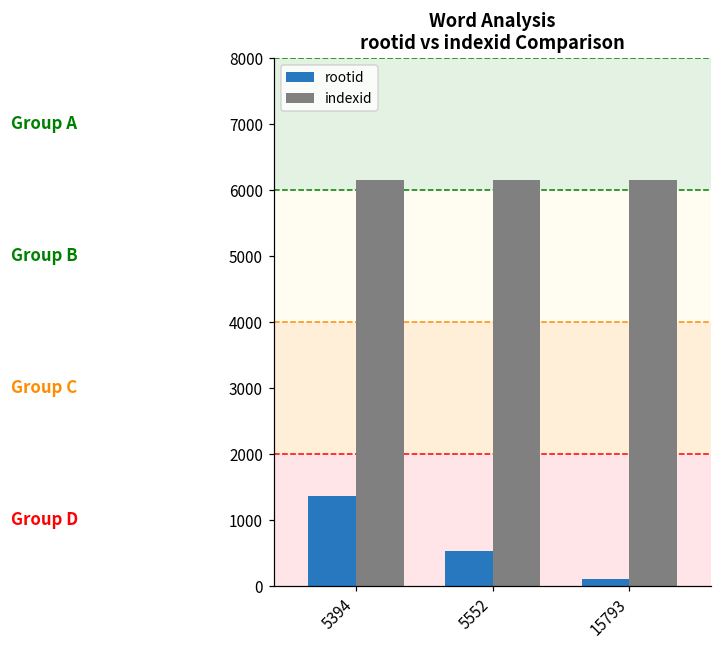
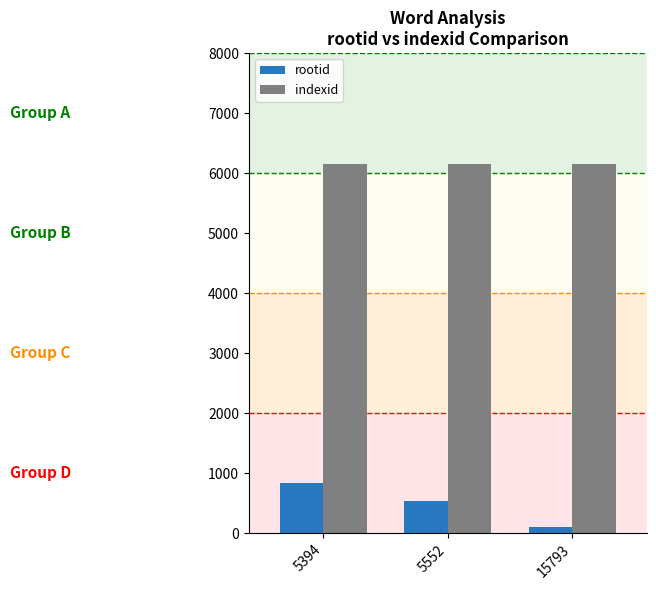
  {
    "rootid": {
-     "5394": 1400,
+     "5394": 800,
      "5552": 500,
      "15793": 100
    },
    "indexid": {
      "5394": 6200,
      "5552": 6200,
      "15793": 6200
    }
  }
